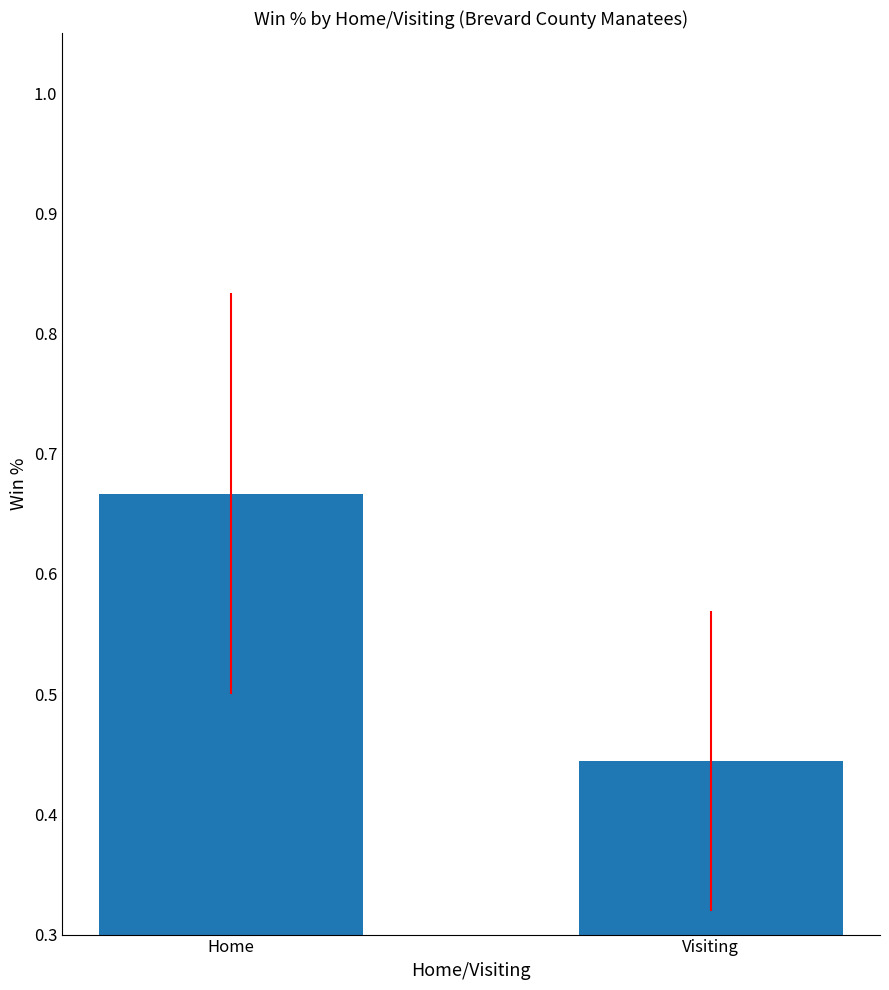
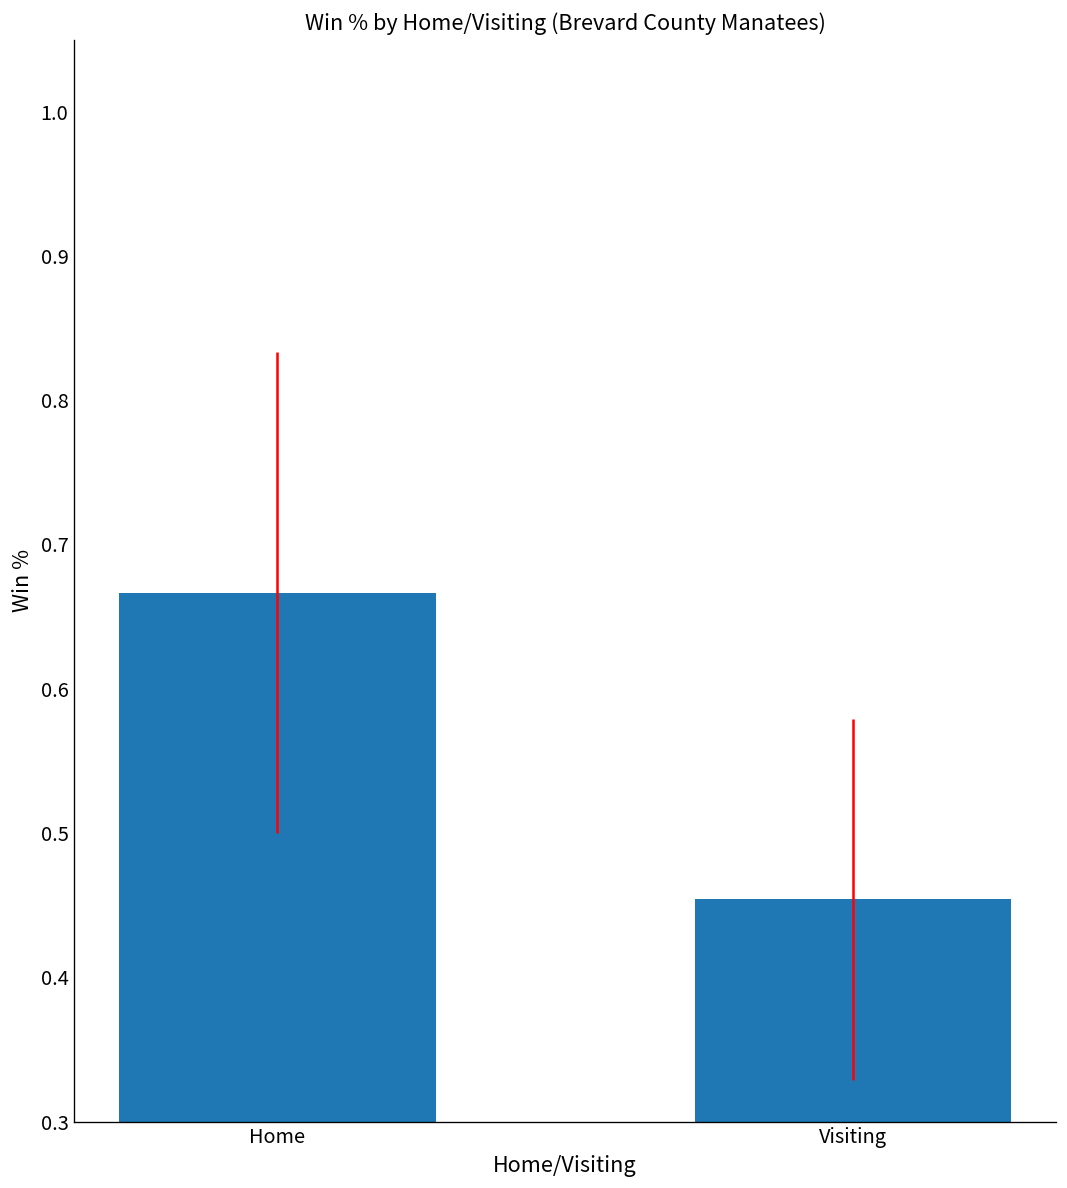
  {
    "Home": 0.667,
-   "Visiting": 0.444
+   "Visiting": 0.454
  }
